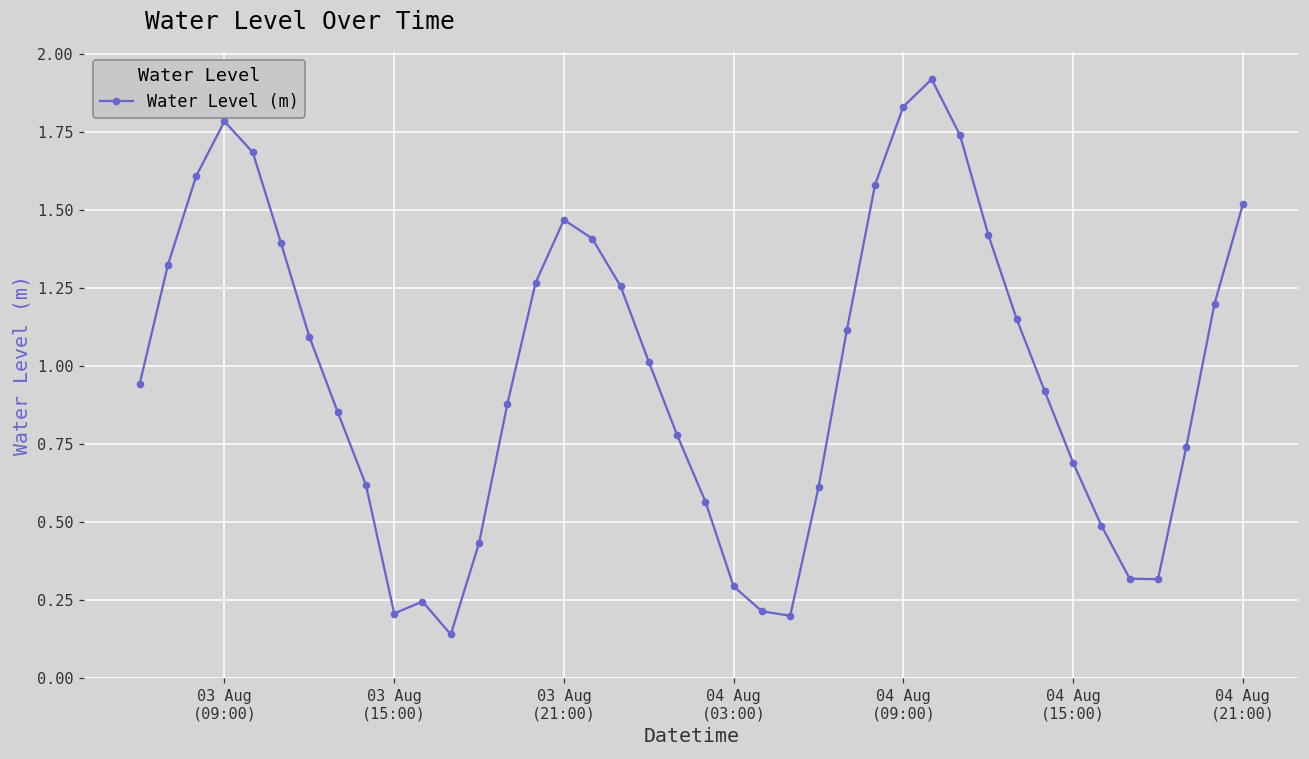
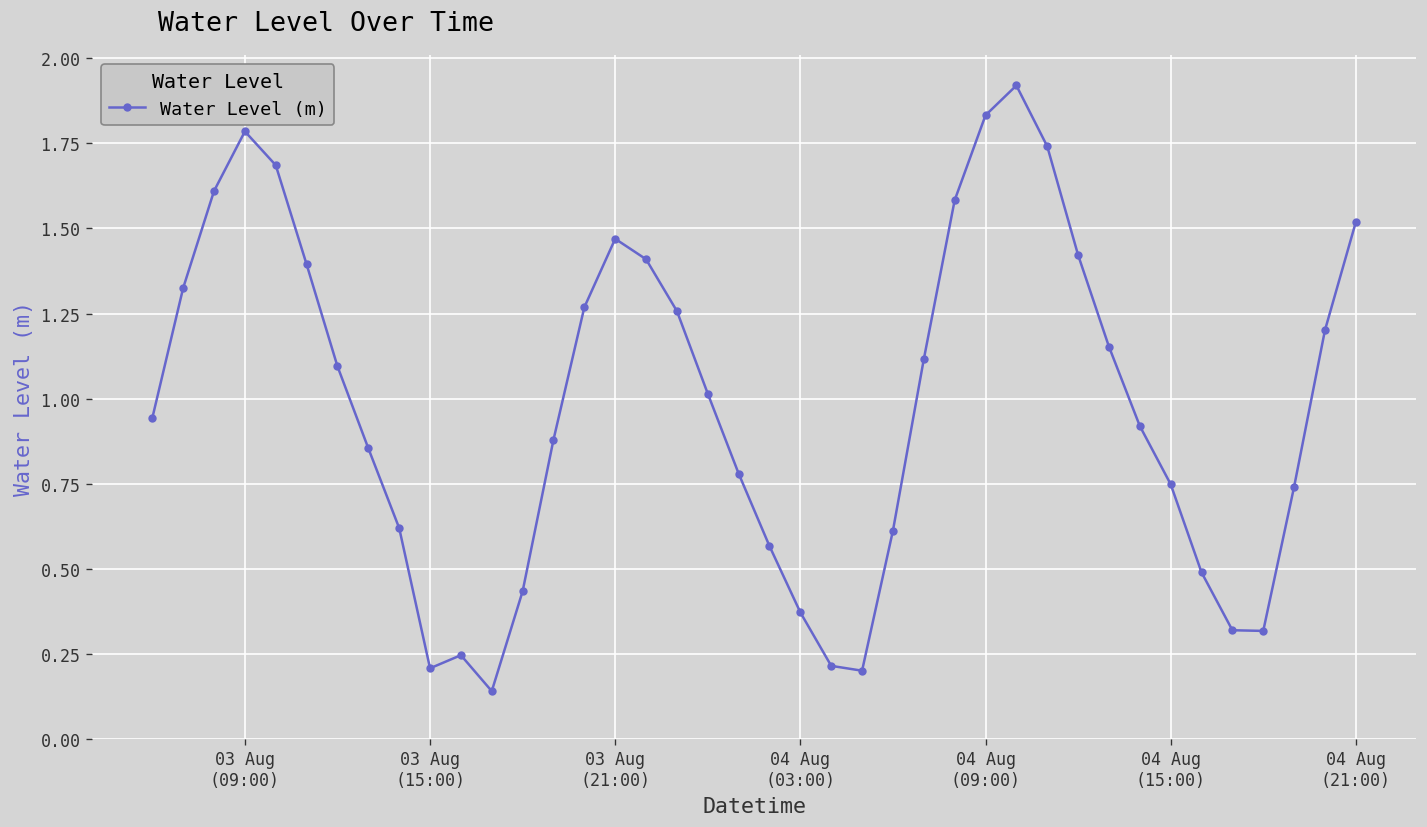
  {
    "03 Aug (09:00)": 1.79,
    "03 Aug (15:00)": 0.21,
    "03 Aug (21:00)": 1.47,
-   "04 Aug (03:00)": 0.29,
+   "04 Aug (03:00)": 0.37,
    "04 Aug (09:00)": 1.83,
-   "04 Aug (15:00)": 0.69,
+   "04 Aug (15:00)": 0.75,
    "04 Aug (21:00)": 1.52
  }
